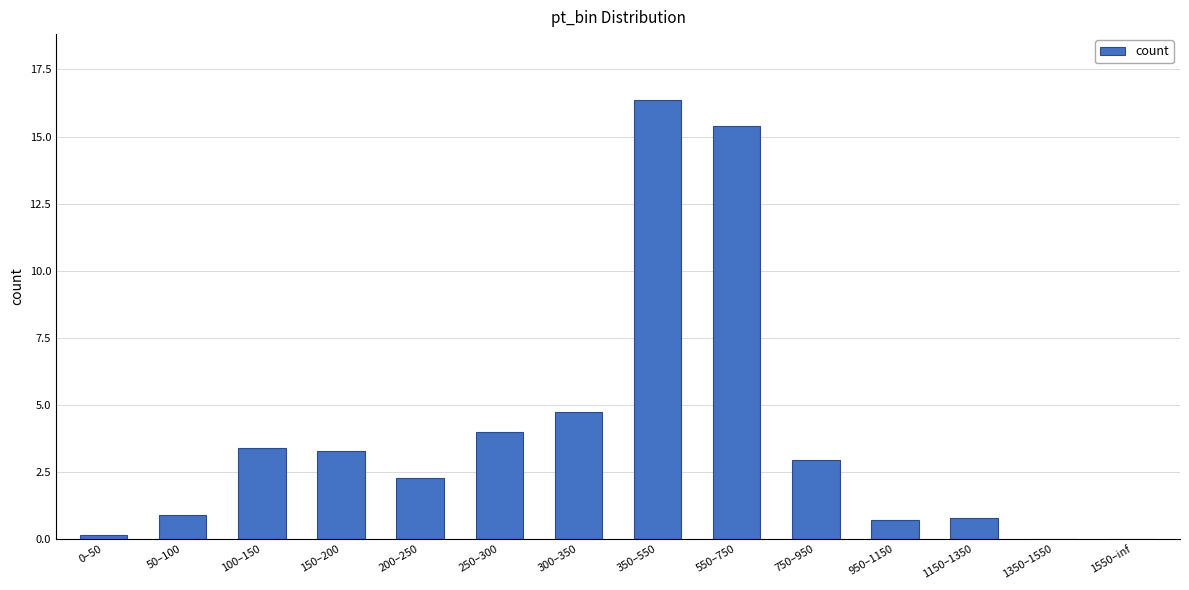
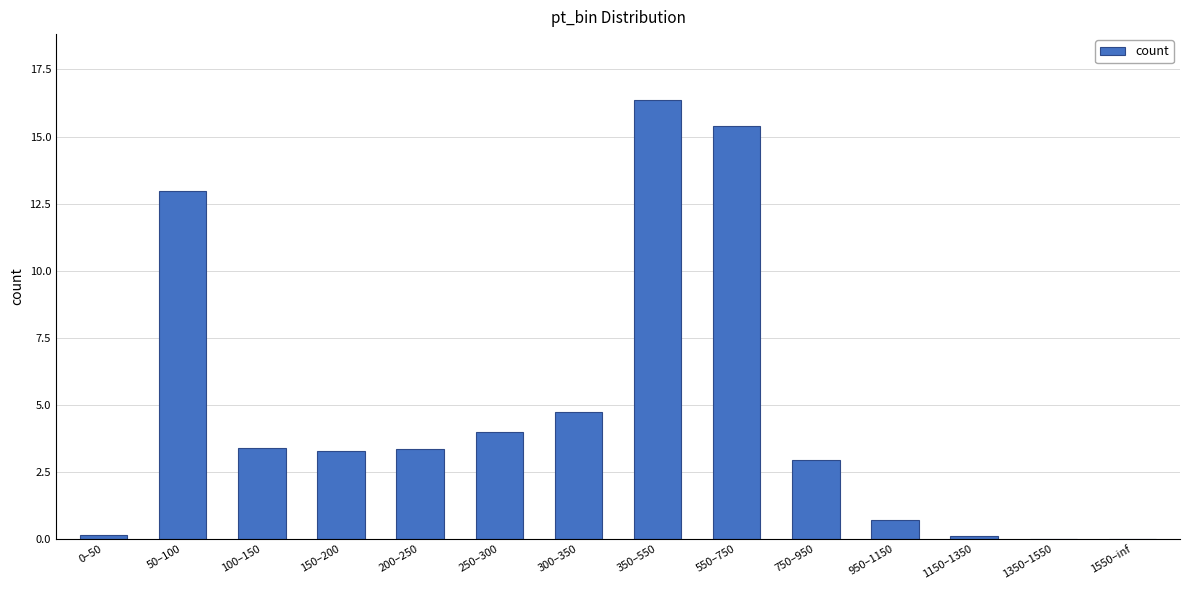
  {
    "0–50": 0.2,
-   "50–100": 0.9,
+   "50–100": 13.0,
    "100–150": 3.4,
    "150–200": 3.3,
-   "200–250": 2.3,
+   "200–250": 3.3,
    "250–300": 4.0,
    "300–350": 4.7,
    "350–550": 16.4,
    "550–750": 15.4,
    "750–950": 2.9,
    "950–1150": 0.7,
-   "1150–1350": 0.8,
+   "1150–1350": 0.1,
    "1350–1550": 0.0,
    "1550–inf": 0.0
  }
